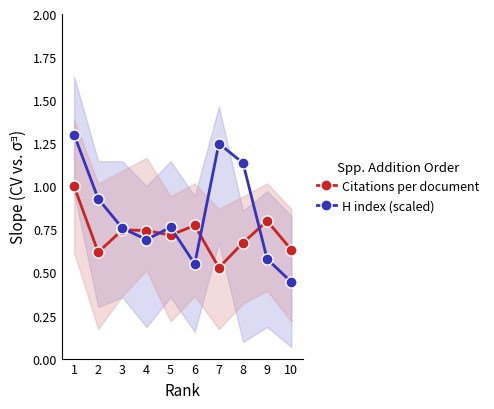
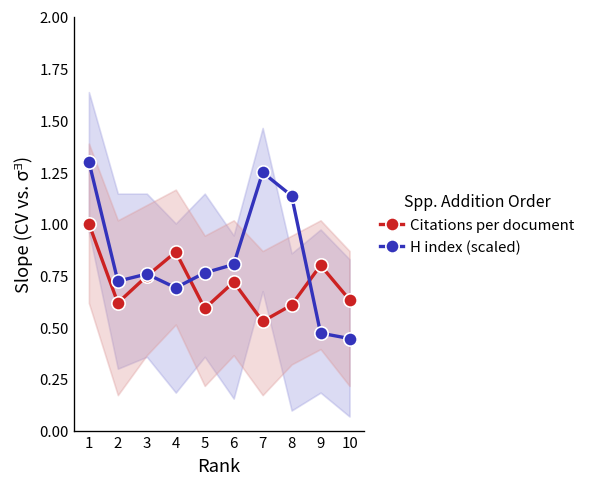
  {
    "Citations per document": {
      "1": 1.00,
      "2": 0.62,
-     "4": 0.74,
-     "5": 0.72,
-     "6": 0.77,
+     "4": 0.86,
+     "5": 0.59,
+     "6": 0.72,
      "7": 0.53,
-     "8": 0.67,
+     "8": 0.61,
      "9": 0.80,
      "10": 0.63
    },
    "H index (scaled)": {
      "1": 1.30,
-     "2": 0.93,
+     "2": 0.72,
      "4": 0.69,
      "5": 0.76,
-     "6": 0.55,
+     "6": 0.80,
      "7": 1.25,
      "8": 1.14,
-     "9": 0.58,
+     "9": 0.47,
      "10": 0.44
    }
  }
